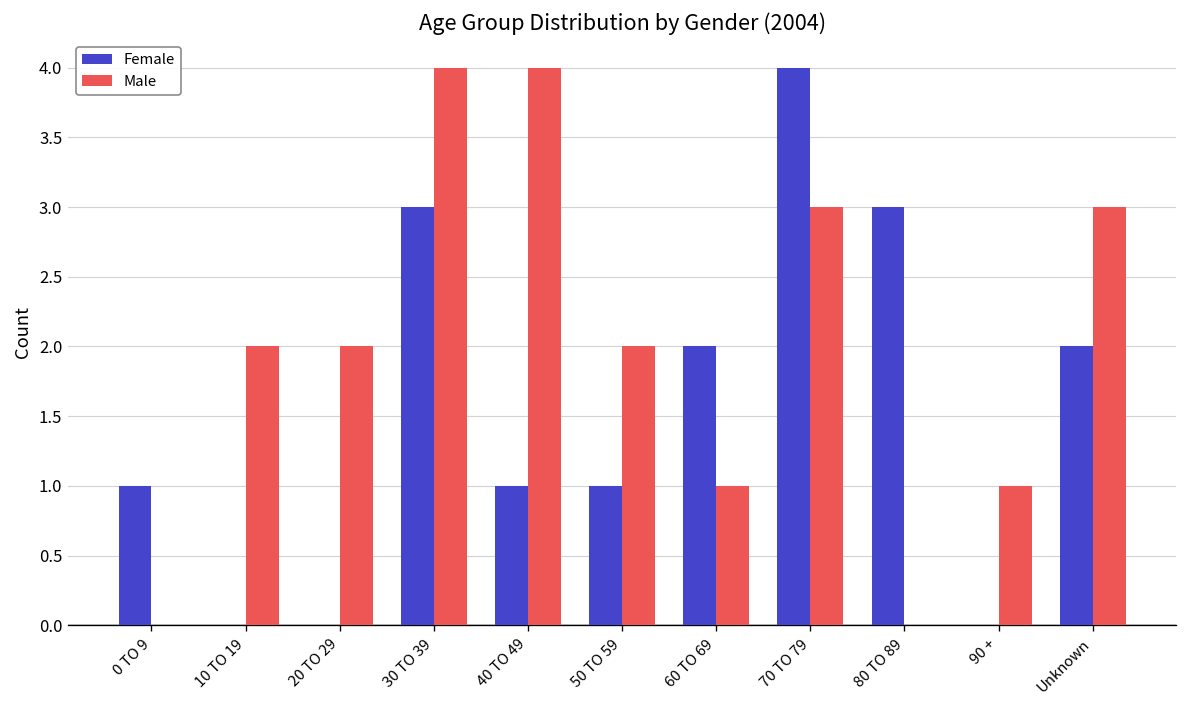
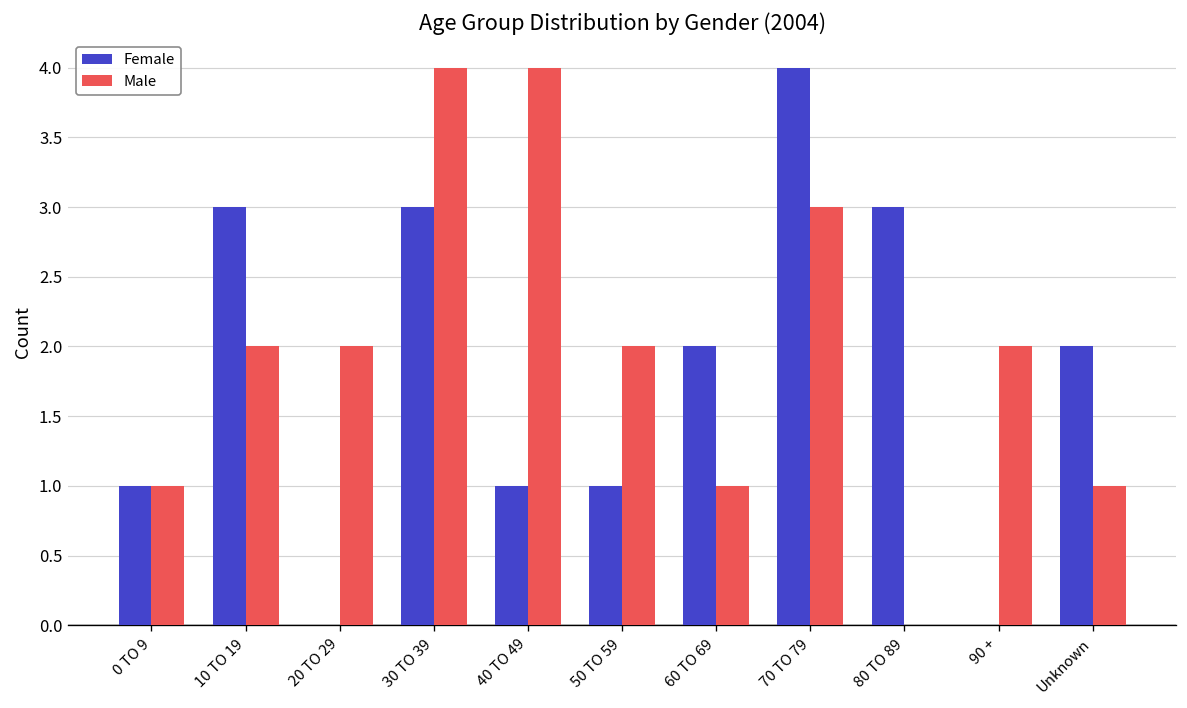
  {
    "Female": {
      "0 TO 9": 1,
-     "10 TO 19": 0,
+     "10 TO 19": 3,
      "20 TO 29": 0,
      "30 TO 39": 3,
      "40 TO 49": 1,
      "50 TO 59": 1,
      "60 TO 69": 2,
      "70 TO 79": 4,
      "80 TO 89": 3,
      "90 +": 0,
      "Unknown": 2
    },
    "Male": {
-     "0 TO 9": 0,
+     "0 TO 9": 1,
      "10 TO 19": 2,
      "20 TO 29": 2,
      "30 TO 39": 4,
      "40 TO 49": 4,
      "50 TO 59": 2,
      "60 TO 69": 1,
      "70 TO 79": 3,
      "80 TO 89": 0,
-     "90 +": 1,
-     "Unknown": 3
+     "90 +": 2,
+     "Unknown": 1
    }
  }
